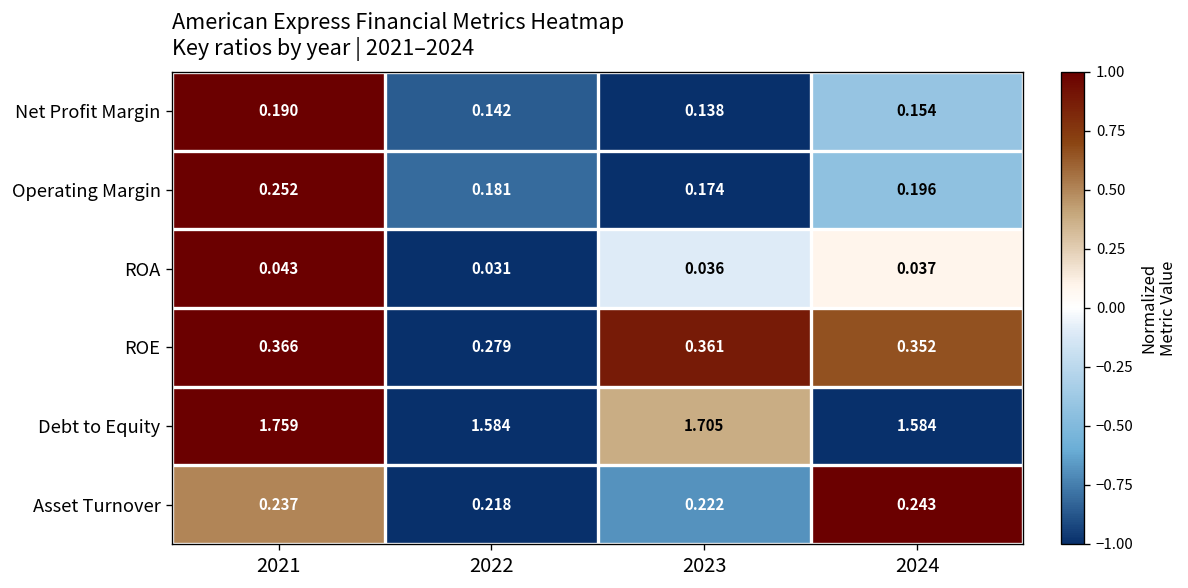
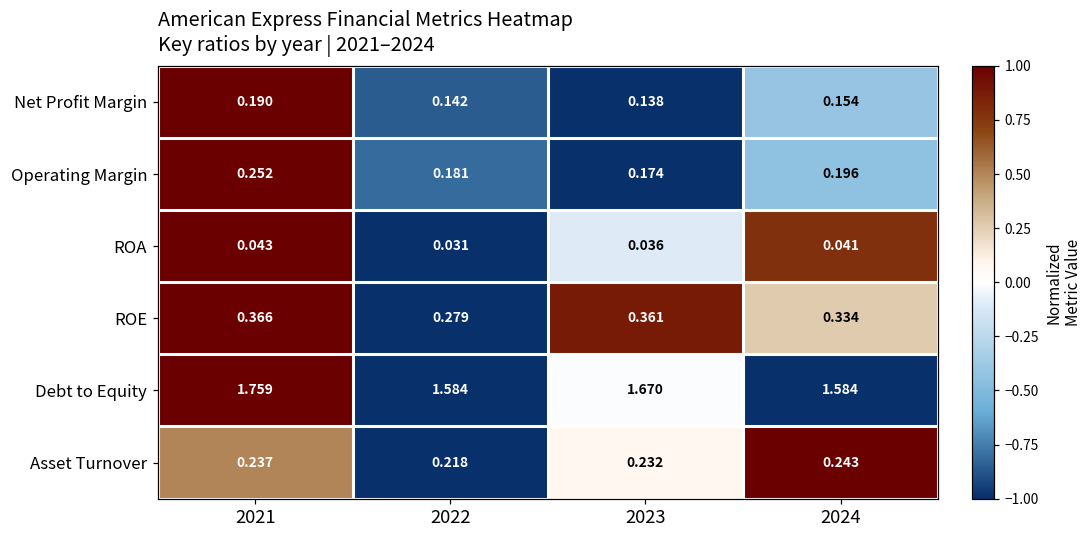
  {
    "Net Profit Margin": {
      "2021": 0.190,
      "2022": 0.142,
      "2023": 0.138,
      "2024": 0.154
    },
    "Operating Margin": {
      "2021": 0.252,
      "2022": 0.181,
      "2023": 0.174,
      "2024": 0.196
    },
    "ROA": {
      "2021": 0.043,
      "2022": 0.031,
      "2023": 0.036,
-     "2024": 0.037
+     "2024": 0.041
    },
    "ROE": {
      "2021": 0.366,
      "2022": 0.279,
      "2023": 0.361,
-     "2024": 0.352
+     "2024": 0.334
    },
    "Debt to Equity": {
      "2021": 1.759,
      "2022": 1.584,
-     "2023": 1.705,
+     "2023": 1.670,
      "2024": 1.584
    },
    "Asset Turnover": {
      "2021": 0.237,
      "2022": 0.218,
-     "2023": 0.222,
+     "2023": 0.232,
      "2024": 0.243
    }
  }
